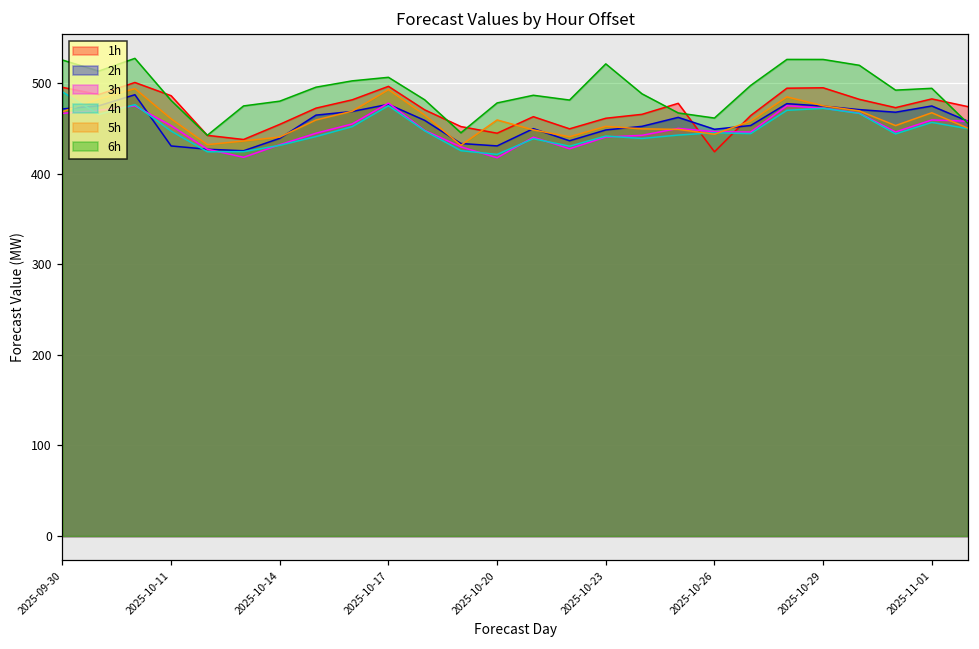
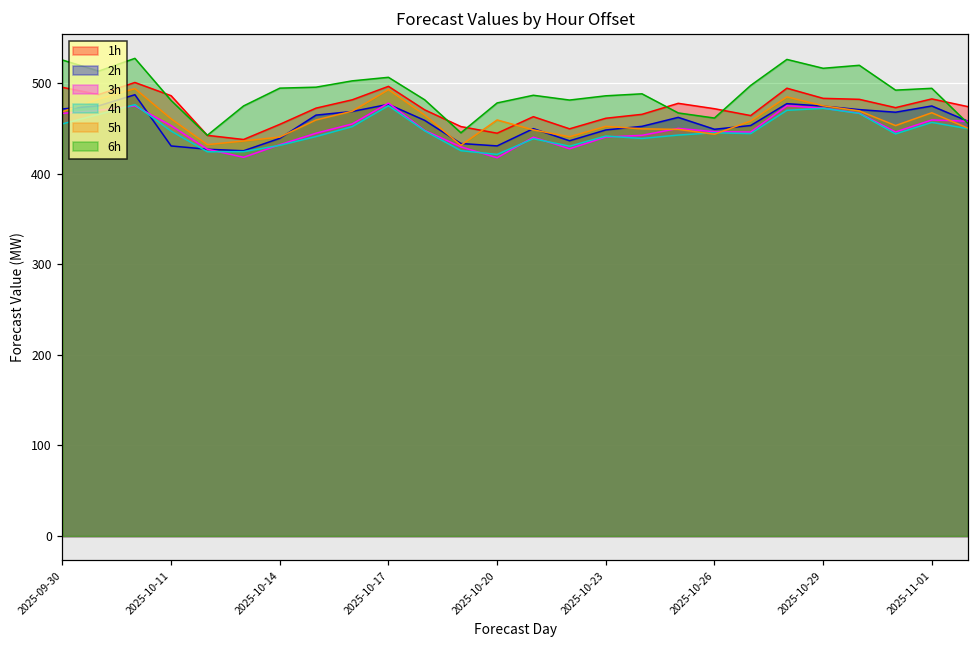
  {
    "1h": {
      "2025-09-30": 500,
      "2025-10-11": 490,
      "2025-10-14": 450,
      "2025-10-17": 500,
      "2025-10-20": 440,
      "2025-10-23": 460,
-     "2025-10-26": 420,
-     "2025-10-29": 500,
+     "2025-10-26": 470,
+     "2025-10-29": 480,
      "2025-11-01": 480
    },
    "2h": {
      "2025-10-11": 430,
      "2025-10-20": 430,
      "2025-10-23": 450,
      "2025-11-01": 470
    },
    "3h": {
      "2025-10-11": 450,
      "2025-10-20": 420
    },
    "4h": {
-     "2025-09-30": 490,
+     "2025-09-30": 460,
      "2025-10-11": 450,
      "2025-10-20": 420
    },
    "5h": {
      "2025-10-11": 460,
      "2025-10-17": 490,
      "2025-10-20": 460,
      "2025-10-23": 450,
      "2025-11-01": 470
    },
    "6h": {
      "2025-09-30": 530,
      "2025-10-11": 480,
-     "2025-10-14": 480,
+     "2025-10-14": 490,
      "2025-10-17": 510,
      "2025-10-20": 480,
-     "2025-10-23": 520,
+     "2025-10-23": 490,
      "2025-10-26": 460,
-     "2025-10-29": 530,
+     "2025-10-29": 520,
      "2025-11-01": 490
    }
  }
